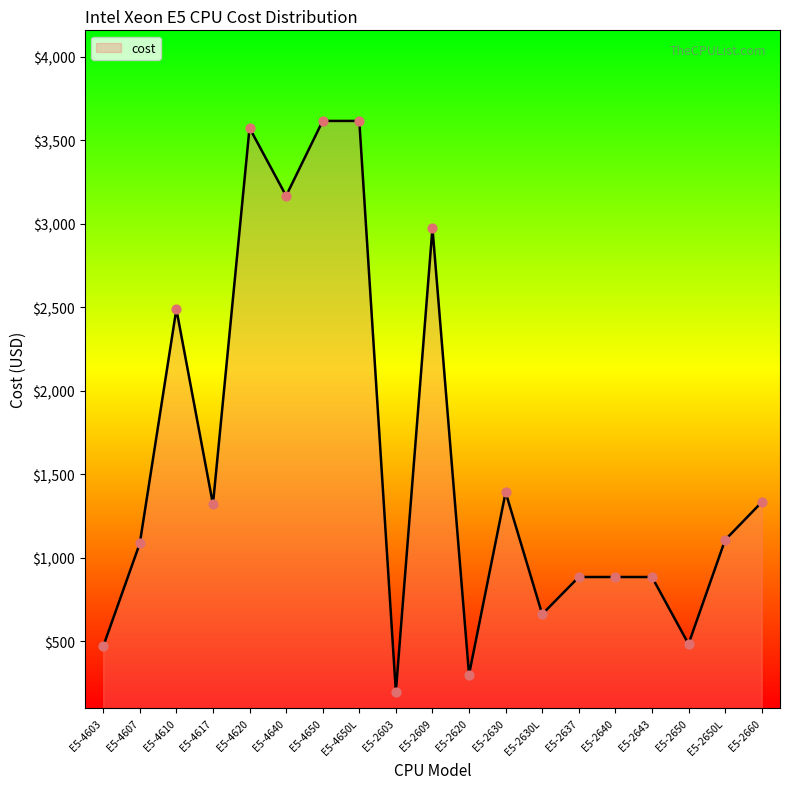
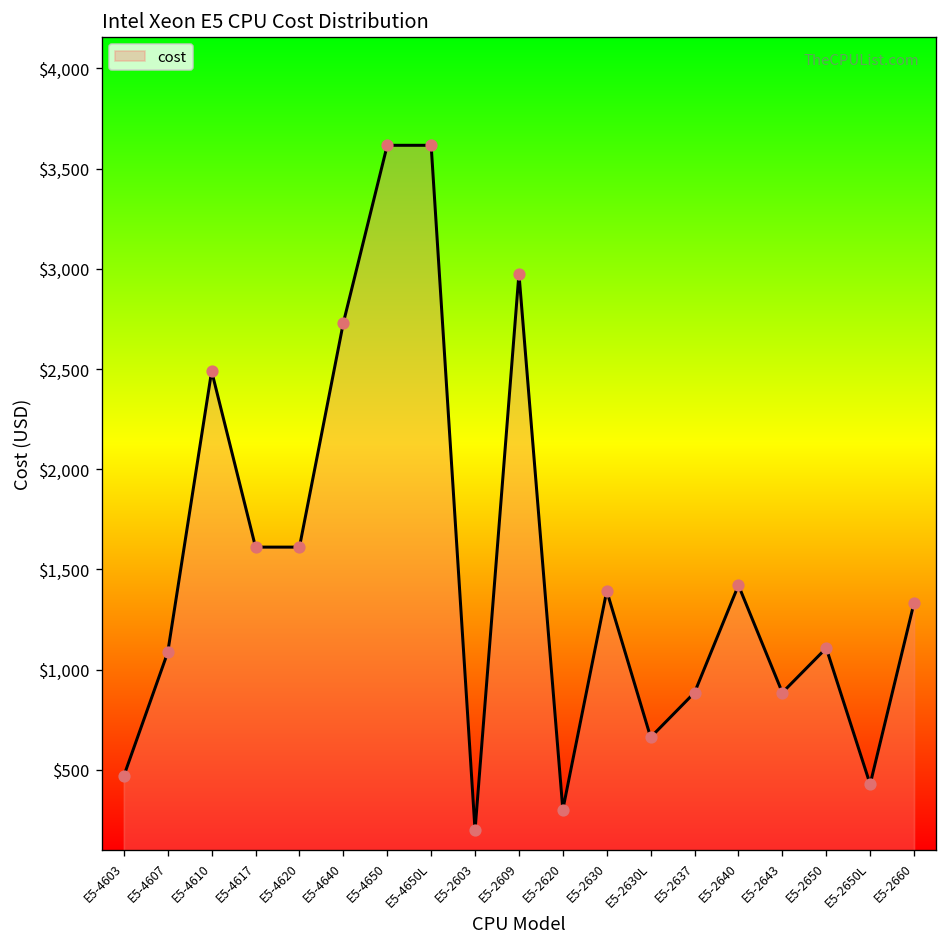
  {
    "E5-4603": "$470",
    "E5-4607": "$1,090",
    "E5-4610": "$2,490",
-   "E5-4617": "$1,320",
-   "E5-4620": "$3,570",
-   "E5-4640": "$3,170",
+   "E5-4617": "$1,610",
+   "E5-4620": "$1,610",
+   "E5-4640": "$2,730",
    "E5-4650": "$3,620",
    "E5-4650L": "$3,620",
    "E5-2603": "$200",
    "E5-2609": "$2,980",
    "E5-2620": "$300",
    "E5-2630": "$1,390",
    "E5-2630L": "$660",
    "E5-2637": "$890",
-   "E5-2640": "$890",
+   "E5-2640": "$1,420",
    "E5-2643": "$890",
-   "E5-2650": "$480",
-   "E5-2650L": "$1,110",
+   "E5-2650": "$1,110",
+   "E5-2650L": "$430",
    "E5-2660": "$1,330"
  }
